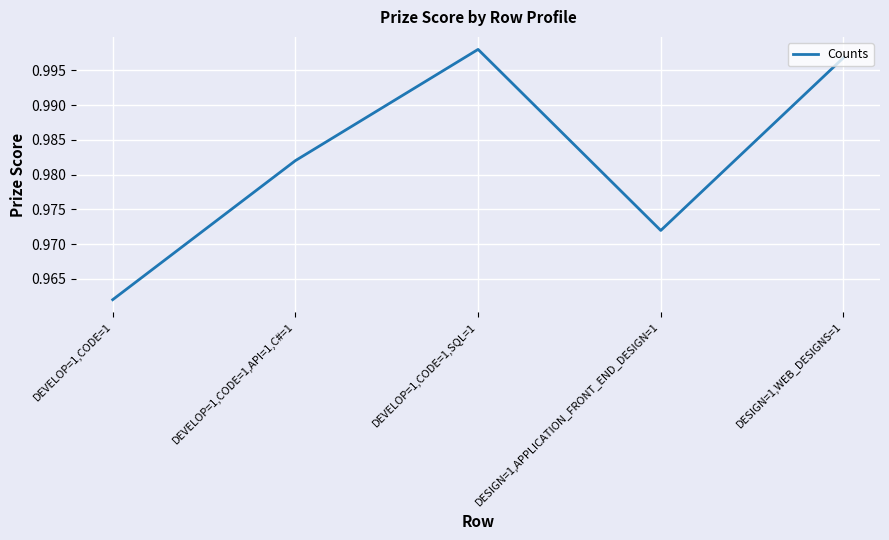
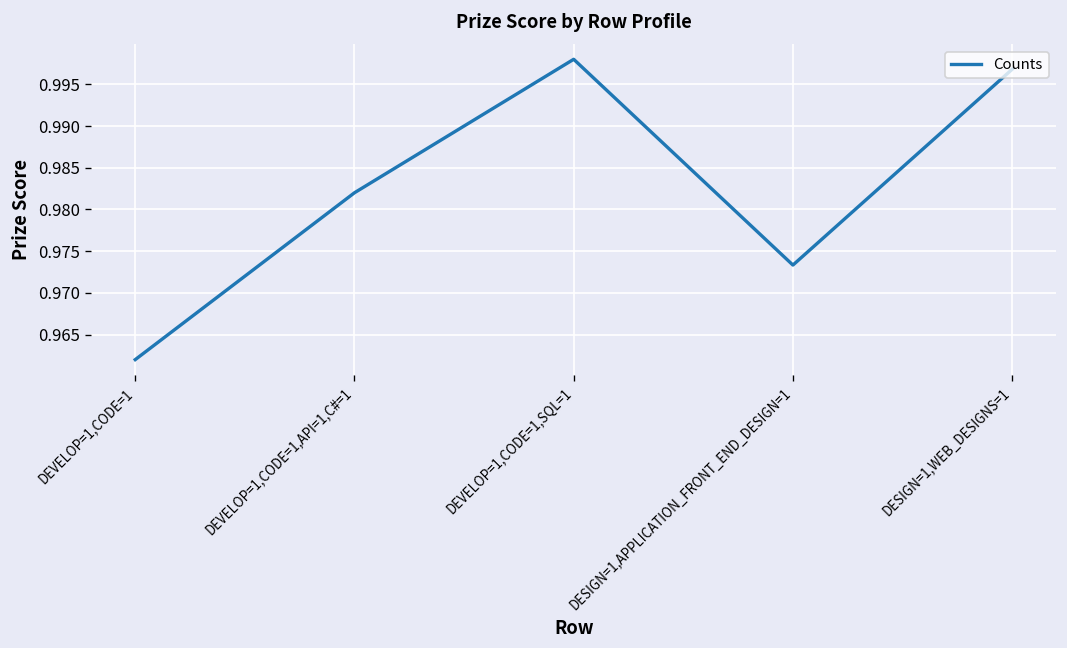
  {
    "DEVELOP=1,CODE=1": 0.962,
    "DEVELOP=1,CODE=1,API=1,C#=1": 0.982,
    "DEVELOP=1,CODE=1,SQL=1": 0.998,
-   "DESIGN=1,APPLICATION_FRONT_END_DESIGN=1": 0.972
+   "DESIGN=1,APPLICATION_FRONT_END_DESIGN=1": 0.973
  }
